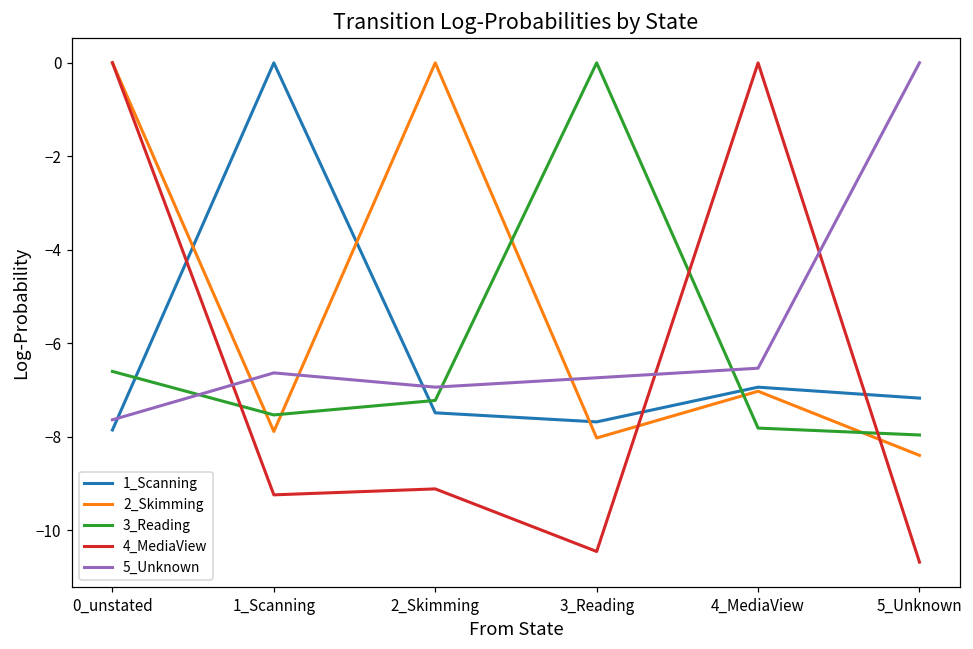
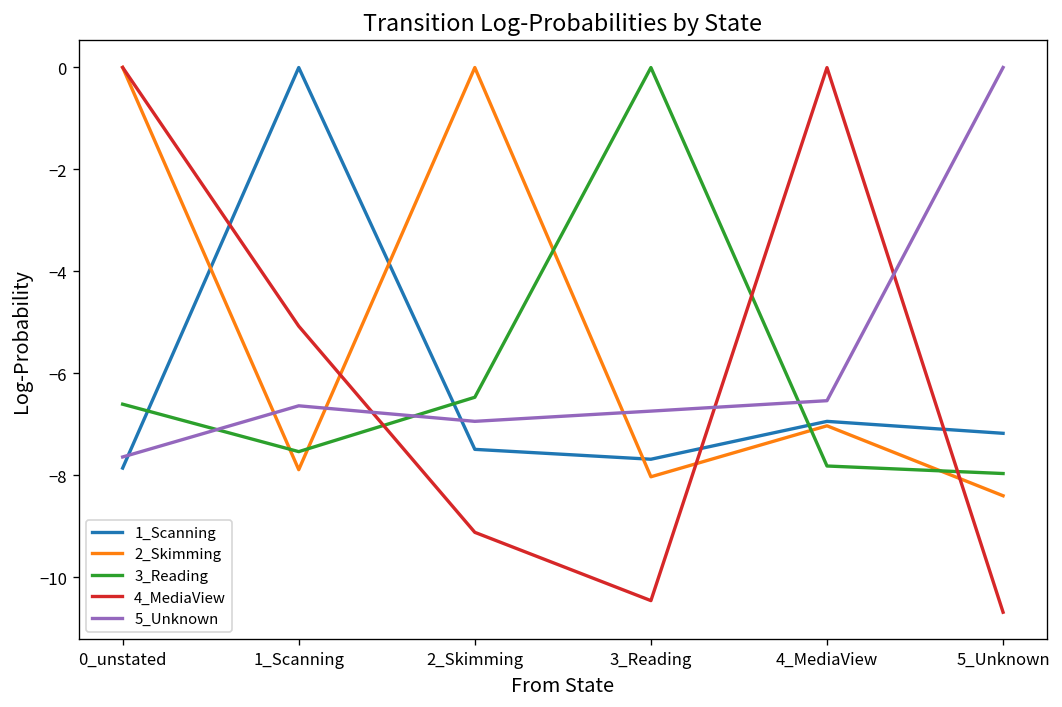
  {
    "1_Scanning": {
      "0_unstated": -7.9,
      "1_Scanning": 0.0,
      "2_Skimming": -7.5,
      "3_Reading": -7.7,
      "4_MediaView": -6.9,
      "5_Unknown": -7.2
    },
    "2_Skimming": {
      "1_Scanning": -7.9,
      "2_Skimming": 0.0,
      "3_Reading": -8.0,
      "4_MediaView": -7.0,
      "5_Unknown": -8.4
    },
    "3_Reading": {
      "0_unstated": -6.6,
      "1_Scanning": -7.5,
-     "2_Skimming": -7.2,
+     "2_Skimming": -6.5,
      "3_Reading": 0.0,
      "4_MediaView": -7.8,
      "5_Unknown": -8.0
    },
    "4_MediaView": {
-     "1_Scanning": -9.2,
+     "1_Scanning": -5.1,
      "2_Skimming": -9.1,
      "3_Reading": -10.5,
      "4_MediaView": 0.0,
      "5_Unknown": -10.7
    },
    "5_Unknown": {
      "0_unstated": -7.6,
      "1_Scanning": -6.6,
      "2_Skimming": -6.9,
      "3_Reading": -6.7,
      "4_MediaView": -6.5,
      "5_Unknown": 0.0
    }
  }
